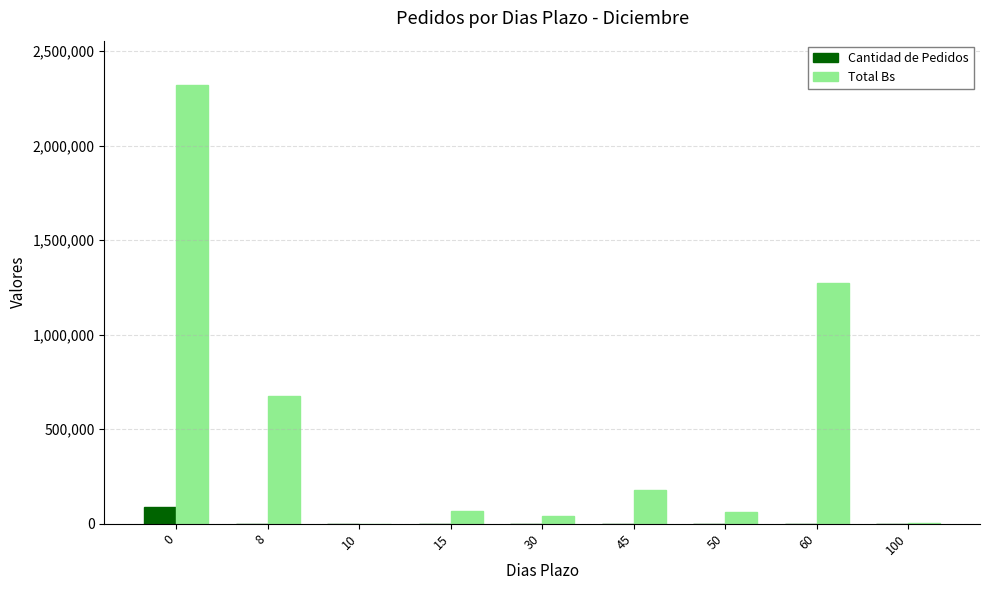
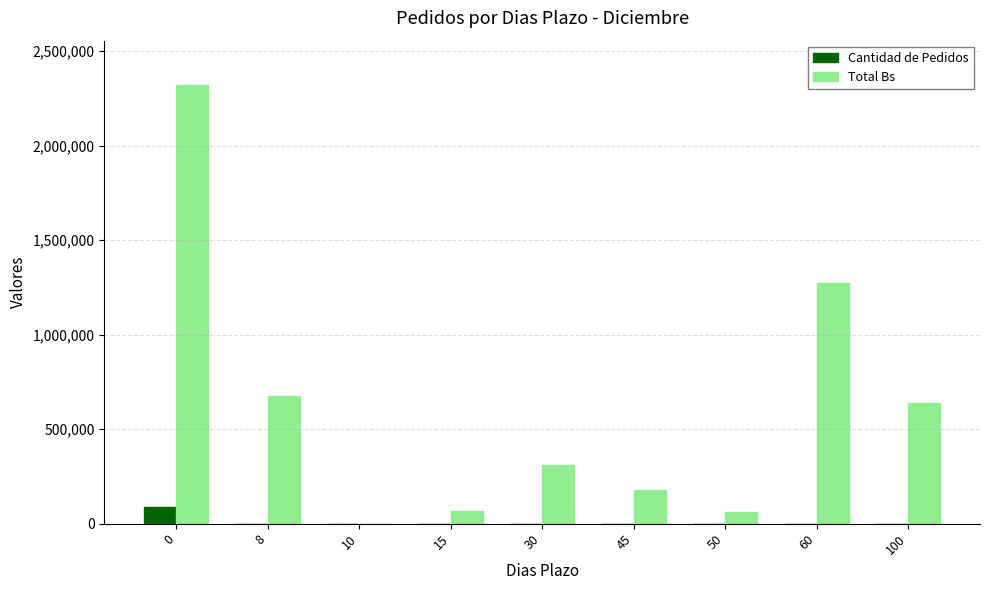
  {
    "Cantidad de Pedidos": {
      "0": "90,000"
    },
    "Total Bs": {
      "0": "2,320,000",
      "8": "670,000",
      "15": "70,000",
-     "30": "40,000",
+     "30": "310,000",
      "45": "180,000",
      "50": "60,000",
      "60": "1,270,000",
-     "100": "10,000"
+     "100": "640,000"
    }
  }
